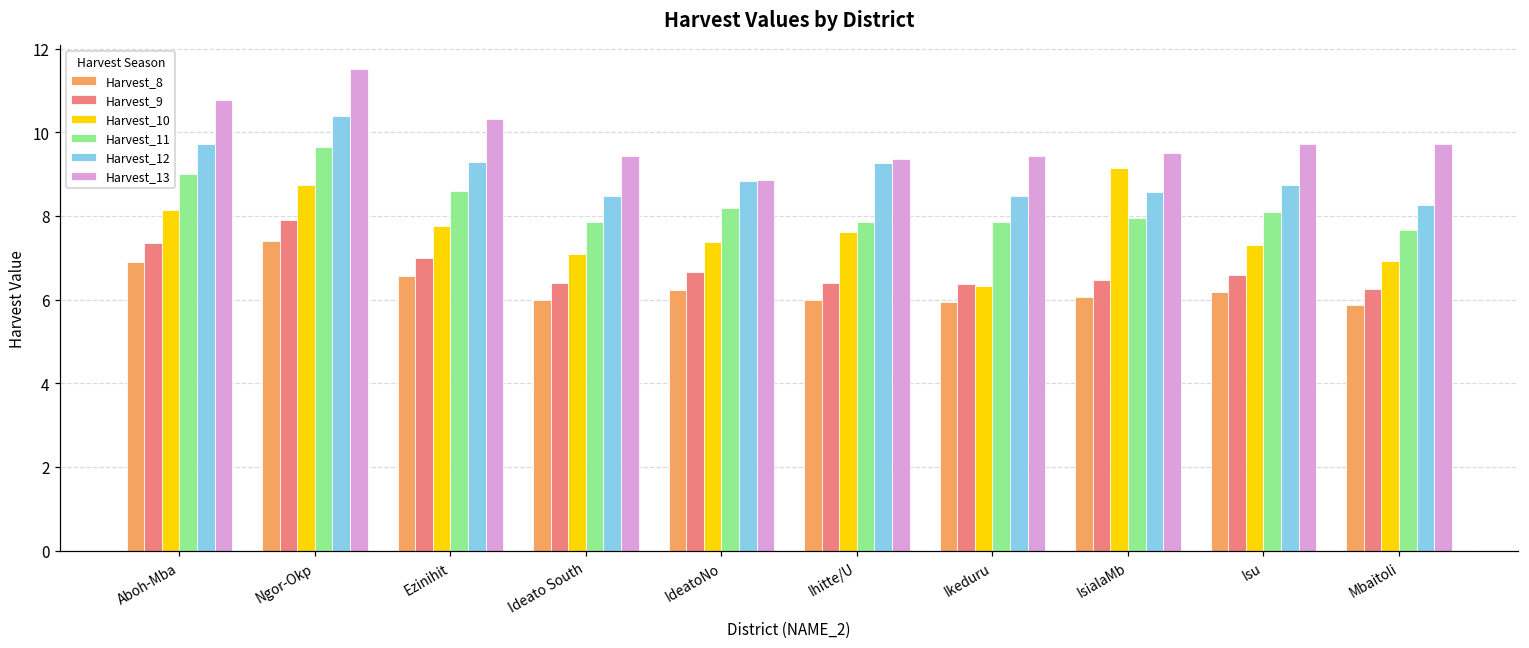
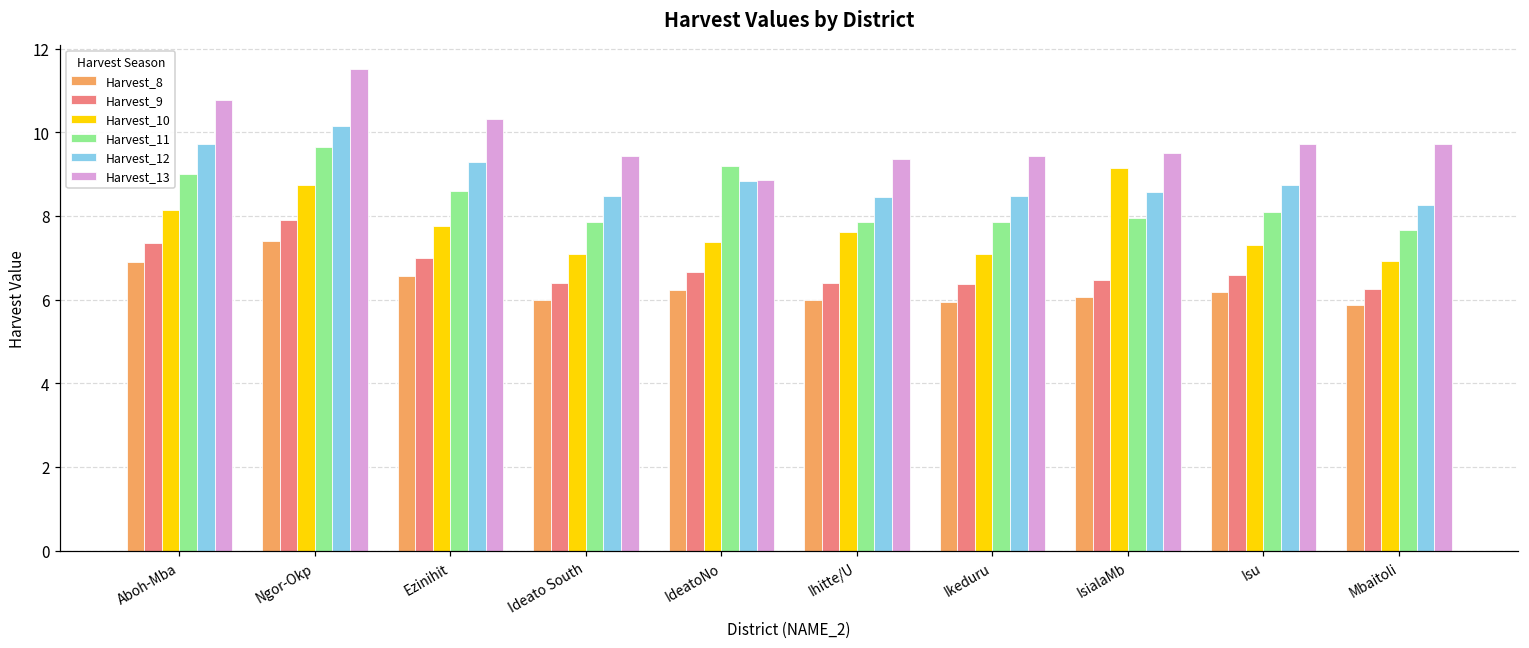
  {
    "Harvest_10": {
      "Aboh-Mba": 8.1,
      "Ngor-Okp": 8.7,
      "Ezinihit": 7.8,
      "Ideato South": 7.1,
      "IdeatoNo": 7.4,
      "Ihitte/U": 7.6,
-     "Ikeduru": 6.3,
+     "Ikeduru": 7.1,
      "IsialaMb": 9.2,
      "Isu": 7.3,
      "Mbaitoli": 6.9
    },
    "Harvest_11": {
      "Aboh-Mba": 9.0,
      "Ngor-Okp": 9.7,
      "Ezinihit": 8.6,
      "Ideato South": 7.9,
-     "IdeatoNo": 8.2,
+     "IdeatoNo": 9.2,
      "Ihitte/U": 7.9,
      "Ikeduru": 7.9,
      "IsialaMb": 8.0,
      "Isu": 8.1,
      "Mbaitoli": 7.7
    },
    "Harvest_12": {
      "Aboh-Mba": 9.7,
-     "Ngor-Okp": 10.4,
+     "Ngor-Okp": 10.2,
      "Ezinihit": 9.3,
      "Ideato South": 8.5,
      "IdeatoNo": 8.8,
-     "Ihitte/U": 9.3,
+     "Ihitte/U": 8.5,
      "Ikeduru": 8.5,
      "IsialaMb": 8.6,
      "Isu": 8.7,
      "Mbaitoli": 8.3
    },
    "Harvest_13": {
      "Aboh-Mba": 10.8,
      "Ngor-Okp": 11.5,
      "Ezinihit": 10.3,
      "Ideato South": 9.4,
      "IdeatoNo": 8.9,
      "Ihitte/U": 9.4,
      "Ikeduru": 9.4,
      "IsialaMb": 9.5,
      "Isu": 9.7,
      "Mbaitoli": 9.7
    }
  }
